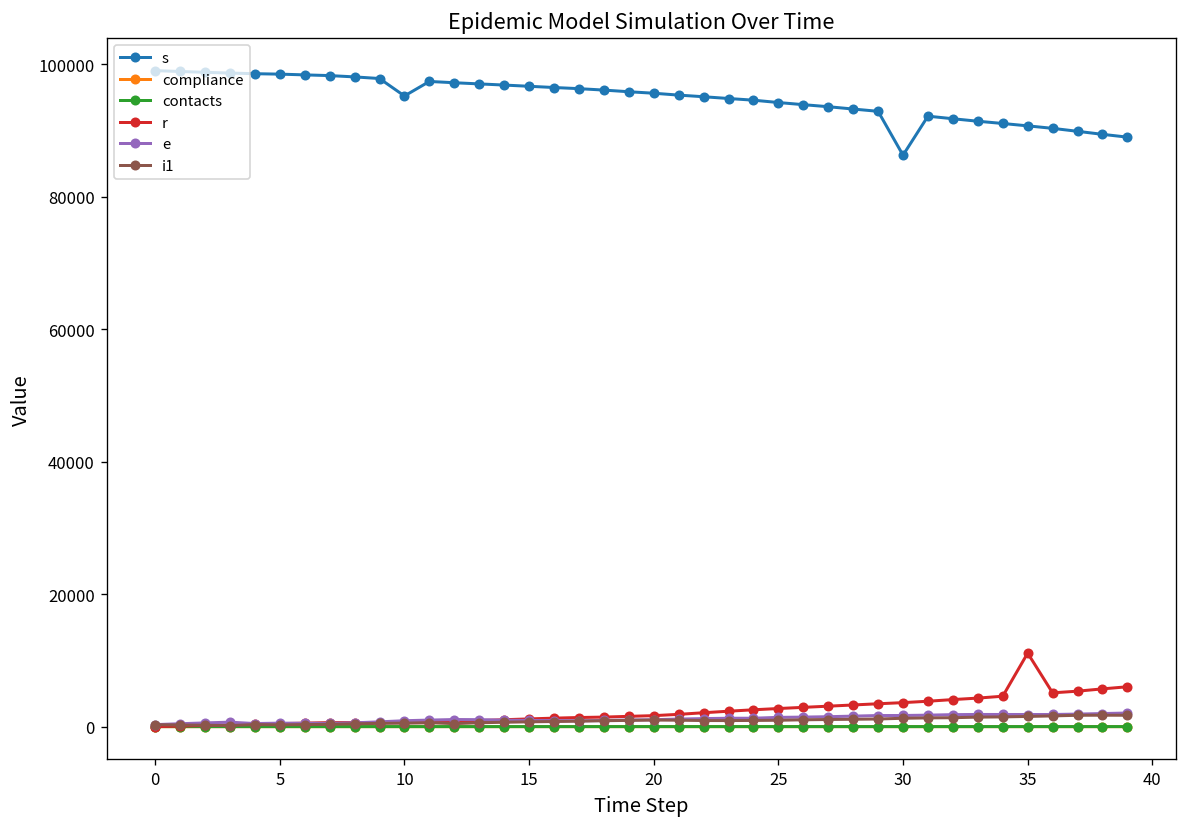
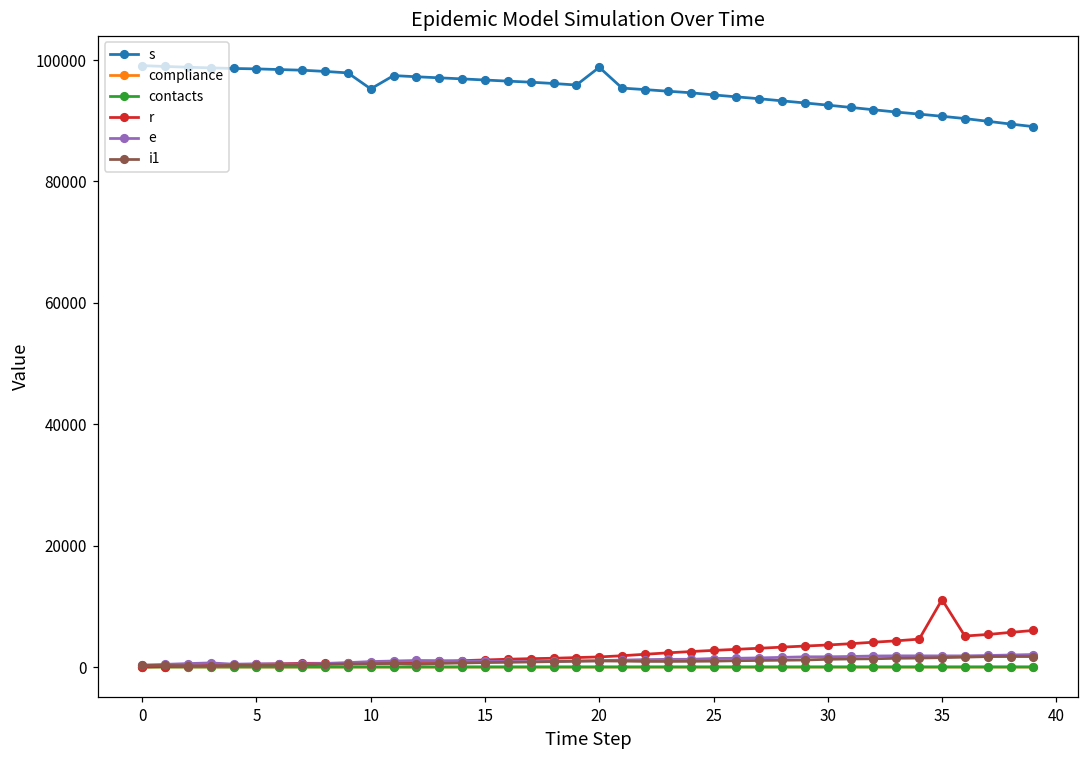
  {
    "s": {
      "5": 99000,
      "10": 95000,
      "15": 97000,
-     "20": 96000,
+     "20": 99000,
      "25": 94000,
-     "30": 86000,
+     "30": 93000,
      "35": 91000
    },
    "contacts": {
      "10": 0,
      "15": 0,
      "20": 0,
      "25": 0,
      "30": 0,
      "35": 0
    },
    "r": {
      "20": 2000,
      "25": 3000,
      "30": 4000,
      "35": 11000
    }
  }
